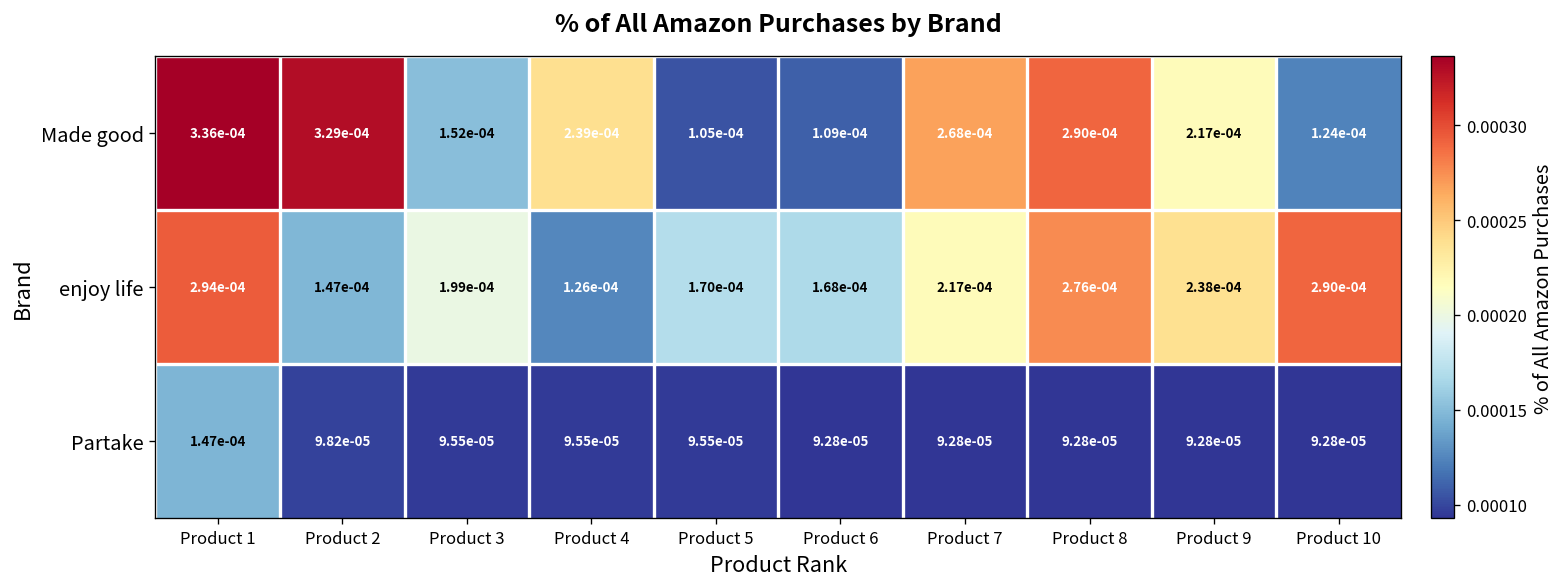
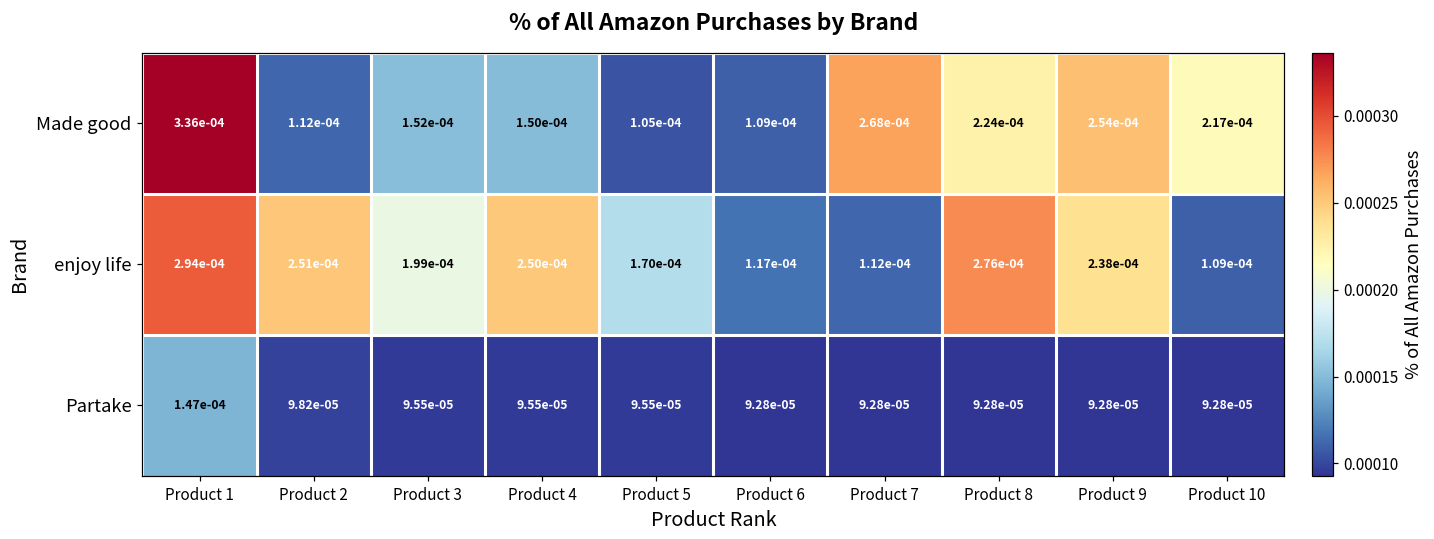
  {
    "Made good": {
      "Product 1": "3.36e-04",
-     "Product 2": "3.29e-04",
+     "Product 2": "1.12e-04",
      "Product 3": "1.52e-04",
-     "Product 4": "2.39e-04",
+     "Product 4": "1.50e-04",
      "Product 5": "1.05e-04",
      "Product 6": "1.09e-04",
      "Product 7": "2.68e-04",
-     "Product 8": "2.90e-04",
-     "Product 9": "2.17e-04",
-     "Product 10": "1.24e-04"
+     "Product 8": "2.24e-04",
+     "Product 9": "2.54e-04",
+     "Product 10": "2.17e-04"
    },
    "enjoy life": {
      "Product 1": "2.94e-04",
-     "Product 2": "1.47e-04",
+     "Product 2": "2.51e-04",
      "Product 3": "1.99e-04",
-     "Product 4": "1.26e-04",
+     "Product 4": "2.50e-04",
      "Product 5": "1.70e-04",
-     "Product 6": "1.68e-04",
-     "Product 7": "2.17e-04",
+     "Product 6": "1.17e-04",
+     "Product 7": "1.12e-04",
      "Product 8": "2.76e-04",
      "Product 9": "2.38e-04",
-     "Product 10": "2.90e-04"
+     "Product 10": "1.09e-04"
    },
    "Partake": {
      "Product 1": "1.47e-04",
      "Product 2": "9.82e-05",
      "Product 3": "9.55e-05",
      "Product 4": "9.55e-05",
      "Product 5": "9.55e-05",
      "Product 6": "9.28e-05",
      "Product 7": "9.28e-05",
      "Product 8": "9.28e-05",
      "Product 9": "9.28e-05",
      "Product 10": "9.28e-05"
    }
  }
